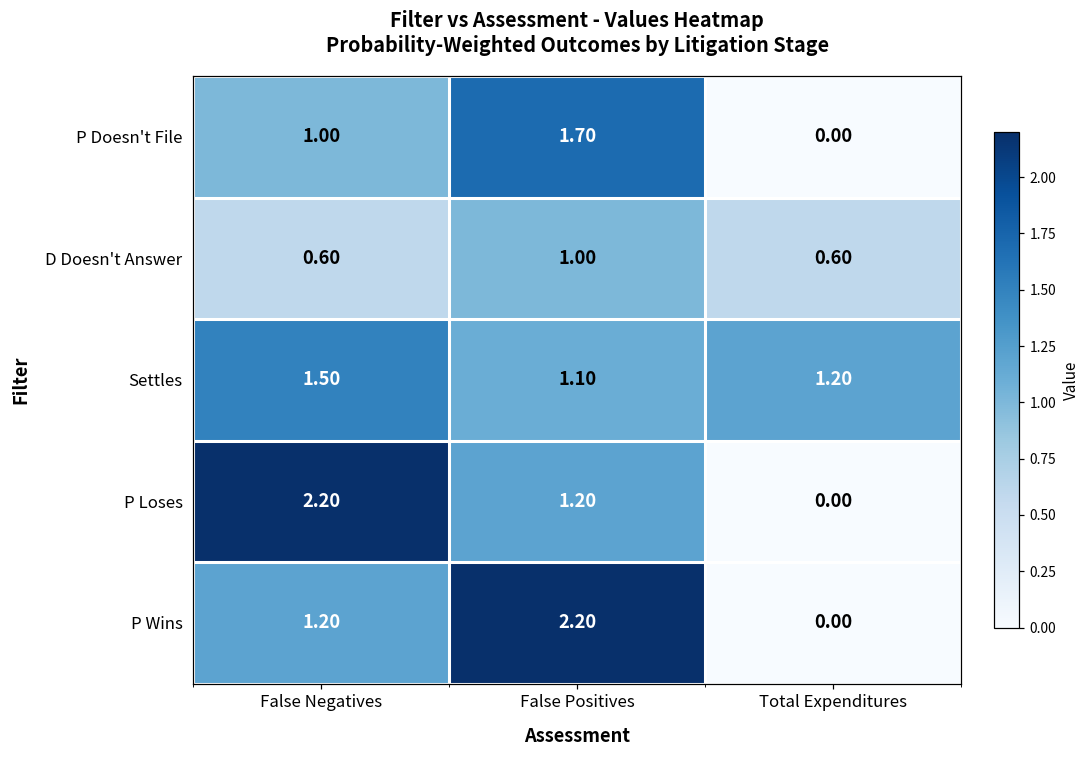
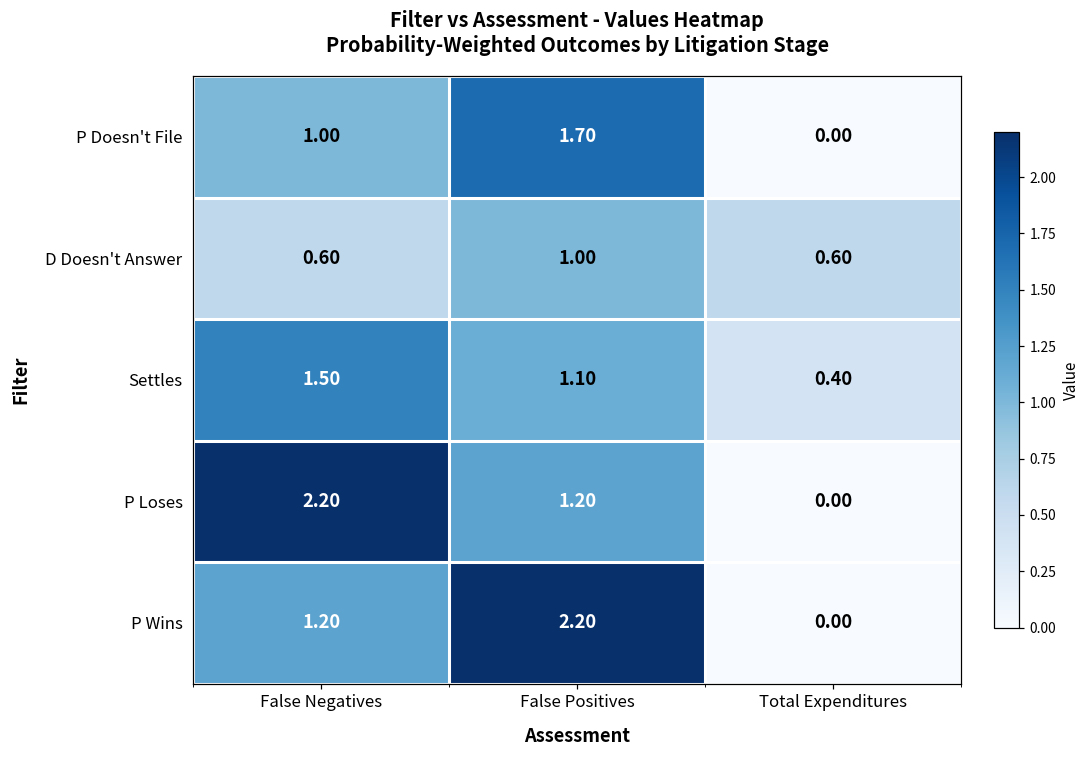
  {
    "P Doesn't File": {
      "False Negatives": 1.00,
      "False Positives": 1.70,
      "Total Expenditures": 0.00
    },
    "D Doesn't Answer": {
      "False Negatives": 0.60,
      "False Positives": 1.00,
      "Total Expenditures": 0.60
    },
    "Settles": {
      "False Negatives": 1.50,
      "False Positives": 1.10,
-     "Total Expenditures": 1.20
+     "Total Expenditures": 0.40
    },
    "P Loses": {
      "False Negatives": 2.20,
      "False Positives": 1.20,
      "Total Expenditures": 0.00
    },
    "P Wins": {
      "False Negatives": 1.20,
      "False Positives": 2.20,
      "Total Expenditures": 0.00
    }
  }
